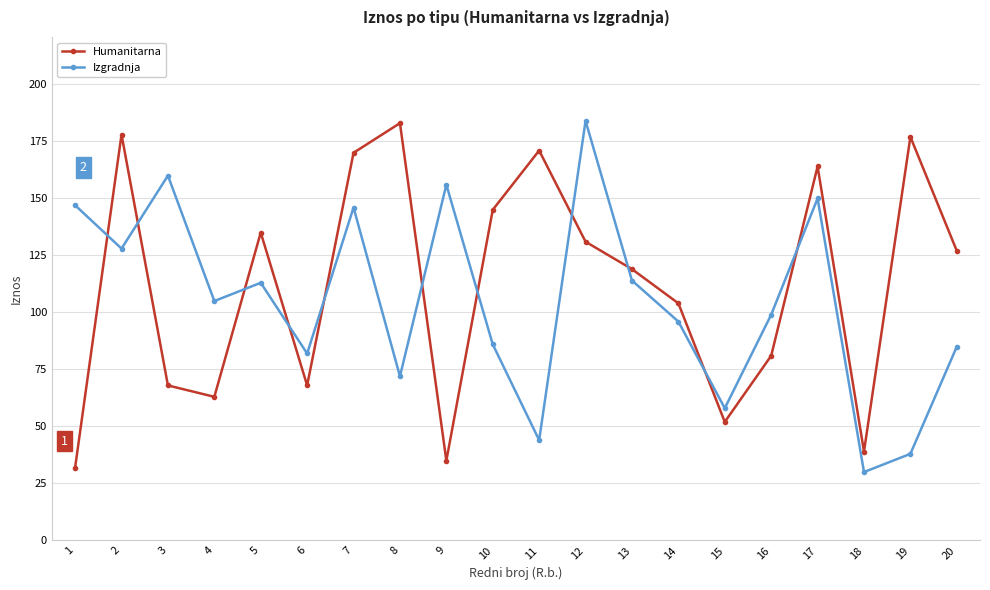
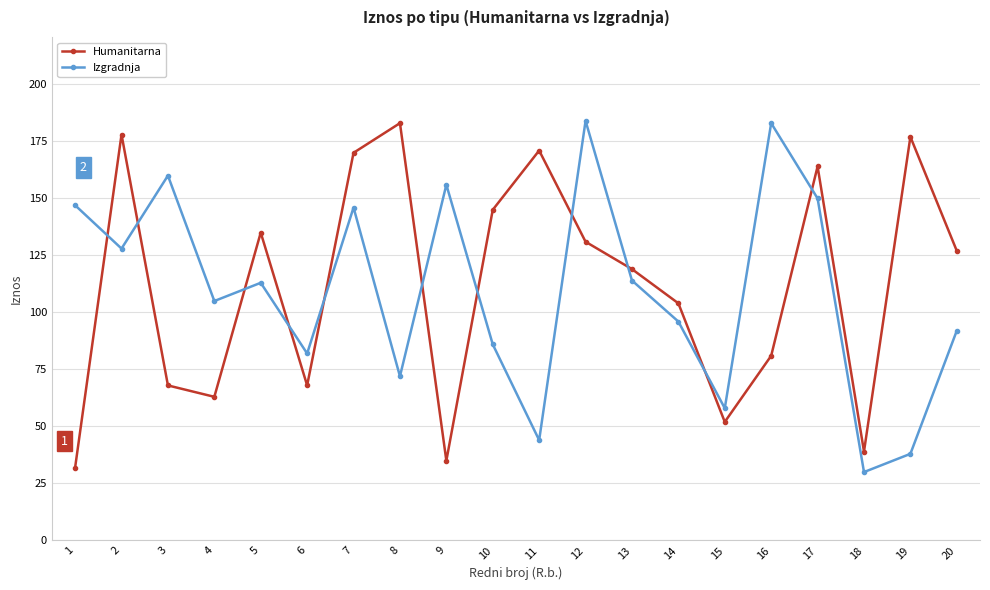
  {
    "Humanitarna": {
      "2": 178,
      "3": 68,
      "4": 63,
      "5": 135,
      "6": 68,
      "7": 170,
      "8": 183,
      "9": 35,
      "10": 145,
      "11": 171,
      "12": 131,
      "13": 119,
      "14": 104,
      "15": 52,
      "16": 81,
      "17": 164,
      "18": 39,
      "19": 177,
      "20": 127
    },
    "Izgradnja": {
      "1": 147,
      "2": 128,
      "3": 160,
      "4": 105,
      "5": 113,
      "6": 82,
      "7": 146,
      "8": 72,
      "9": 156,
      "10": 86,
      "11": 44,
      "12": 184,
      "13": 114,
      "14": 96,
      "15": 58,
-     "16": 99,
+     "16": 183,
      "17": 150,
      "18": 30,
      "19": 38,
-     "20": 85
+     "20": 92
    }
  }
